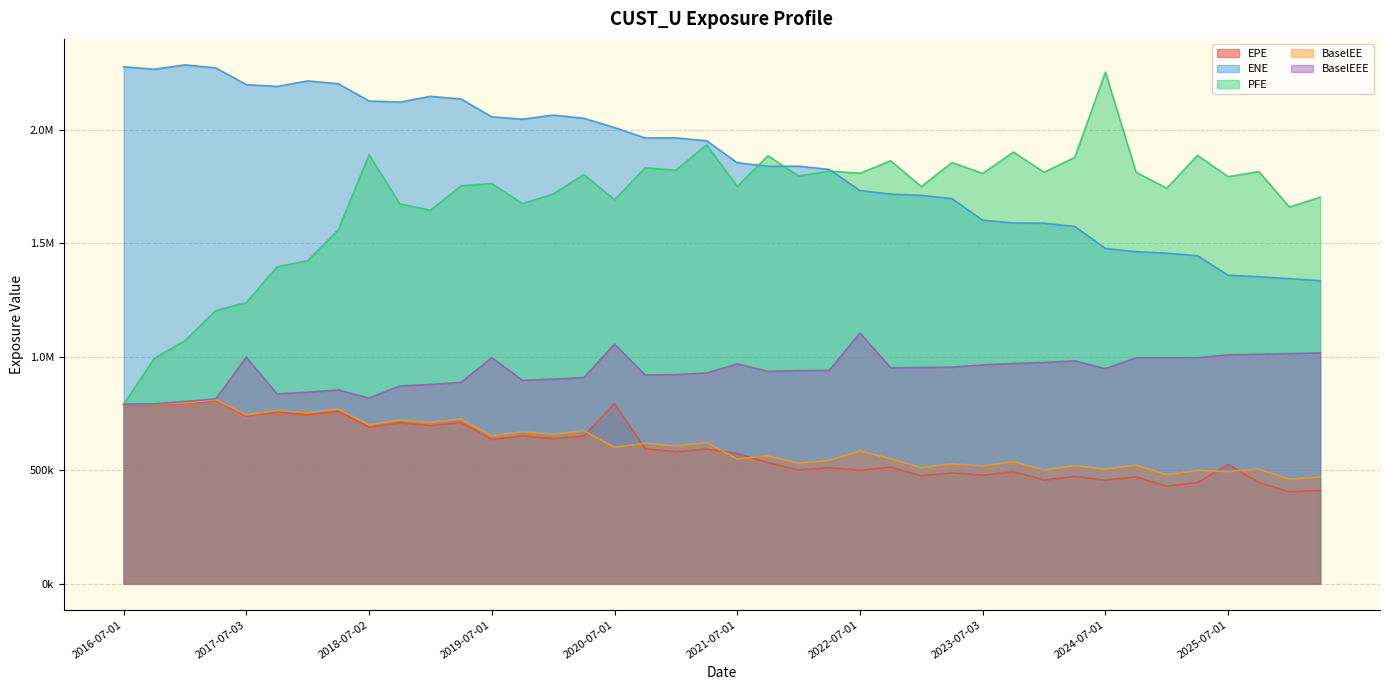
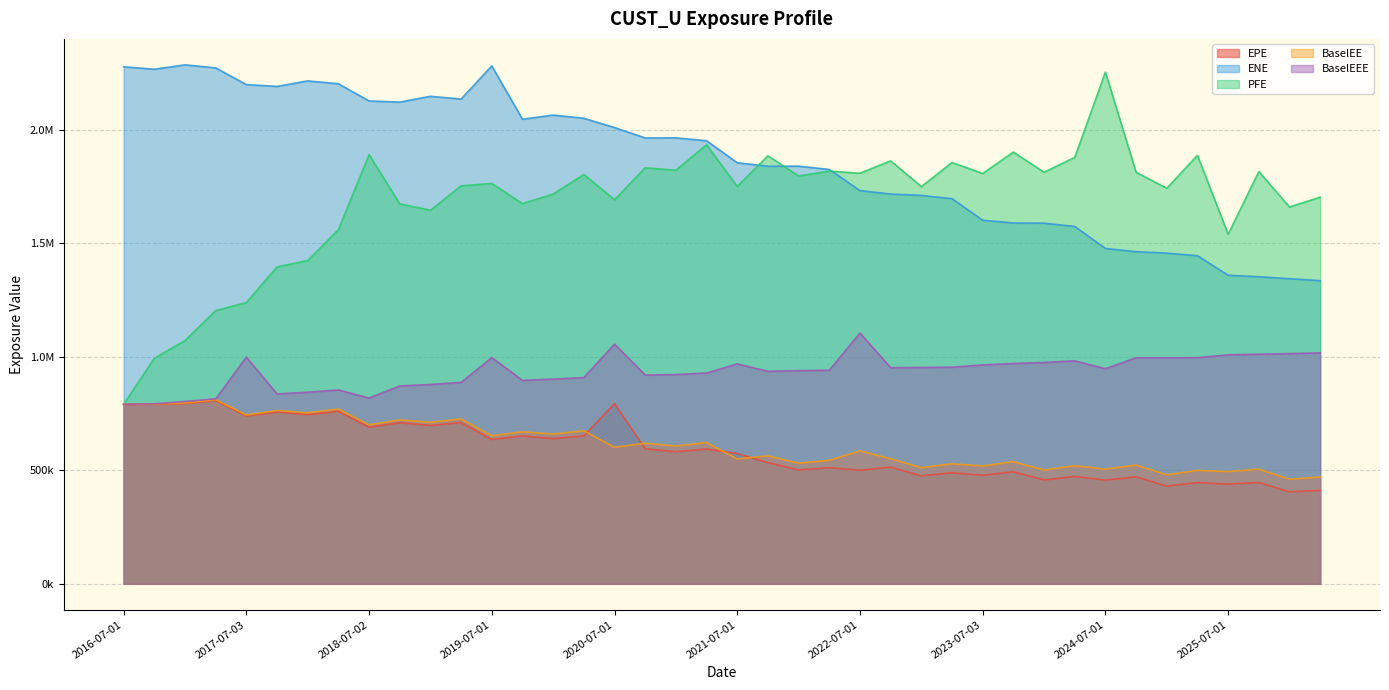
  {
    "EPE": {
      "2019-07-01": 640000,
      "2020-07-01": 790000,
      "2021-07-01": 570000,
      "2022-07-01": 500000,
      "2023-07-03": 480000,
      "2024-07-01": 460000,
-     "2025-07-01": 530000
+     "2025-07-01": 440000
    },
    "ENE": {
      "2016-07-01": 2280000,
      "2017-07-03": 2200000,
      "2018-07-02": 2130000,
-     "2019-07-01": 2060000,
+     "2019-07-01": 2280000,
      "2020-07-01": 2010000,
      "2021-07-01": 1850000,
      "2022-07-01": 1730000,
      "2023-07-03": 1600000,
      "2024-07-01": 1480000,
      "2025-07-01": 1360000
    },
    "PFE": {
      "2017-07-03": 1240000,
      "2018-07-02": 1890000,
      "2019-07-01": 1760000,
      "2020-07-01": 1690000,
      "2021-07-01": 1750000,
      "2022-07-01": 1810000,
      "2023-07-03": 1810000,
      "2024-07-01": 2250000,
-     "2025-07-01": 1790000
+     "2025-07-01": 1540000
    },
    "BaselEE": {
      "2019-07-01": 650000,
      "2020-07-01": 600000,
      "2021-07-01": 550000,
      "2022-07-01": 590000,
      "2023-07-03": 520000,
      "2024-07-01": 500000,
      "2025-07-01": 490000
    },
    "BaselEEE": {
      "2017-07-03": 1000000,
      "2018-07-02": 820000,
      "2019-07-01": 1000000,
      "2020-07-01": 1060000,
      "2021-07-01": 970000,
      "2022-07-01": 1100000,
      "2023-07-03": 960000,
      "2024-07-01": 950000,
      "2025-07-01": 1010000
    }
  }
